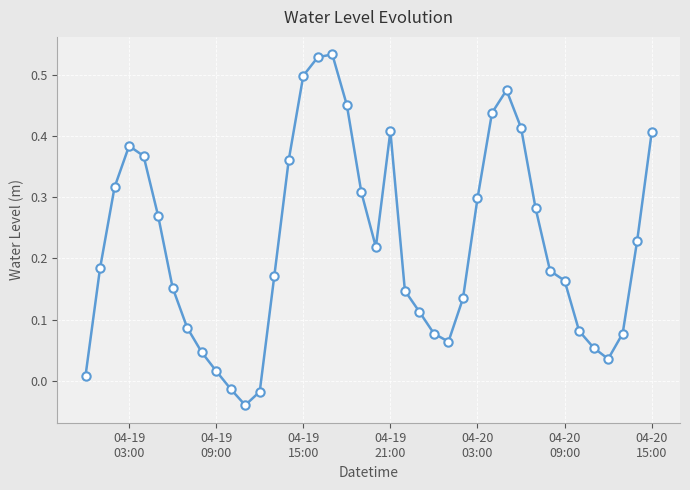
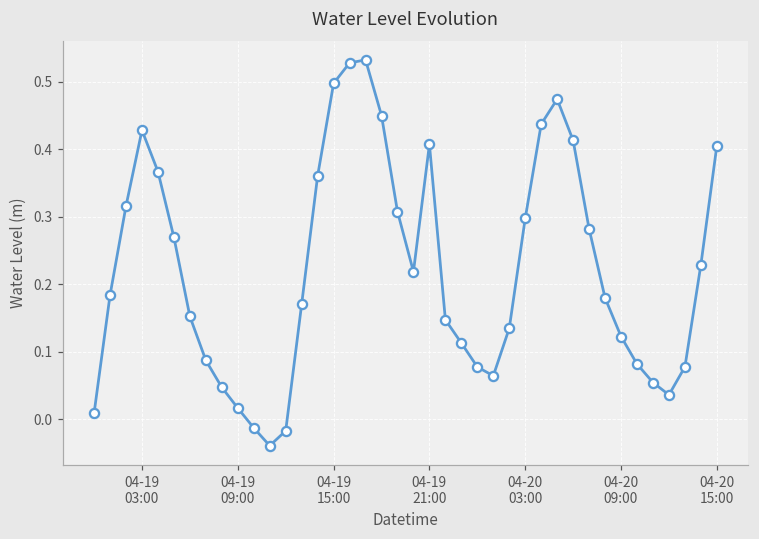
  {
-   "04-19 03:00": 0.38,
+   "04-19 03:00": 0.43,
    "04-19 09:00": 0.02,
    "04-19 15:00": 0.50,
    "04-19 21:00": 0.41,
    "04-20 03:00": 0.30,
-   "04-20 09:00": 0.16,
+   "04-20 09:00": 0.12,
    "04-20 15:00": 0.41
  }
